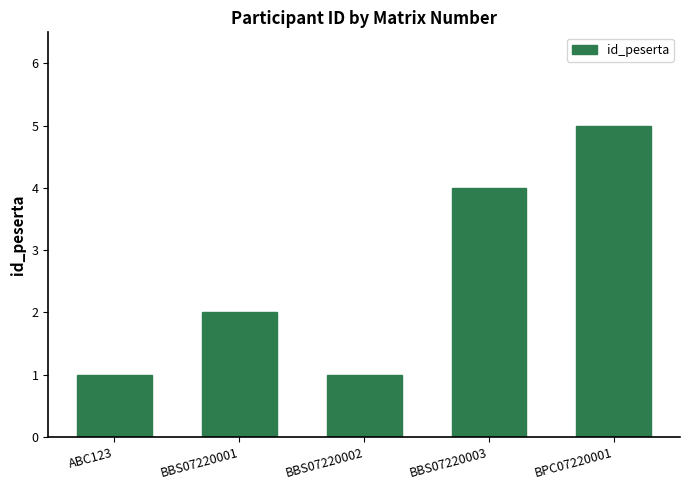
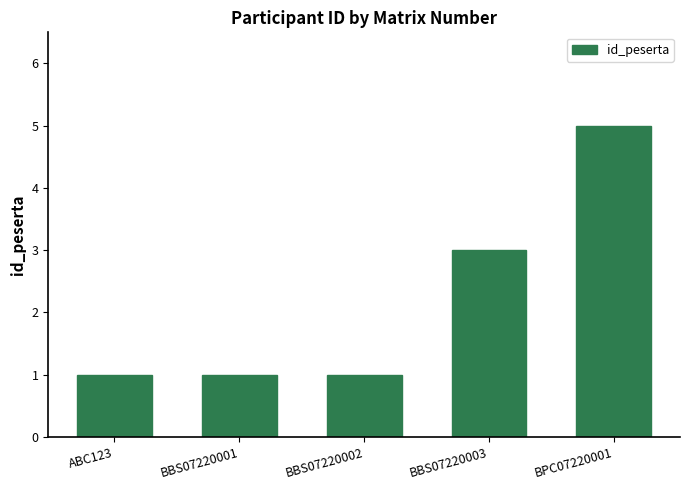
  {
    "ABC123": 1,
-   "BBS07220001": 2,
+   "BBS07220001": 1,
    "BBS07220002": 1,
-   "BBS07220003": 4,
+   "BBS07220003": 3,
    "BPC07220001": 5
  }
